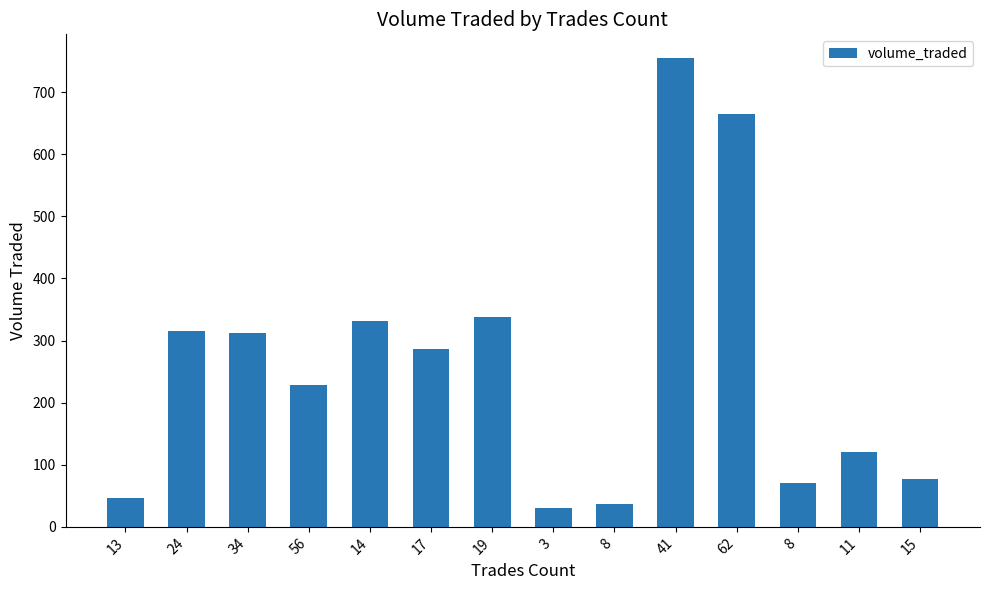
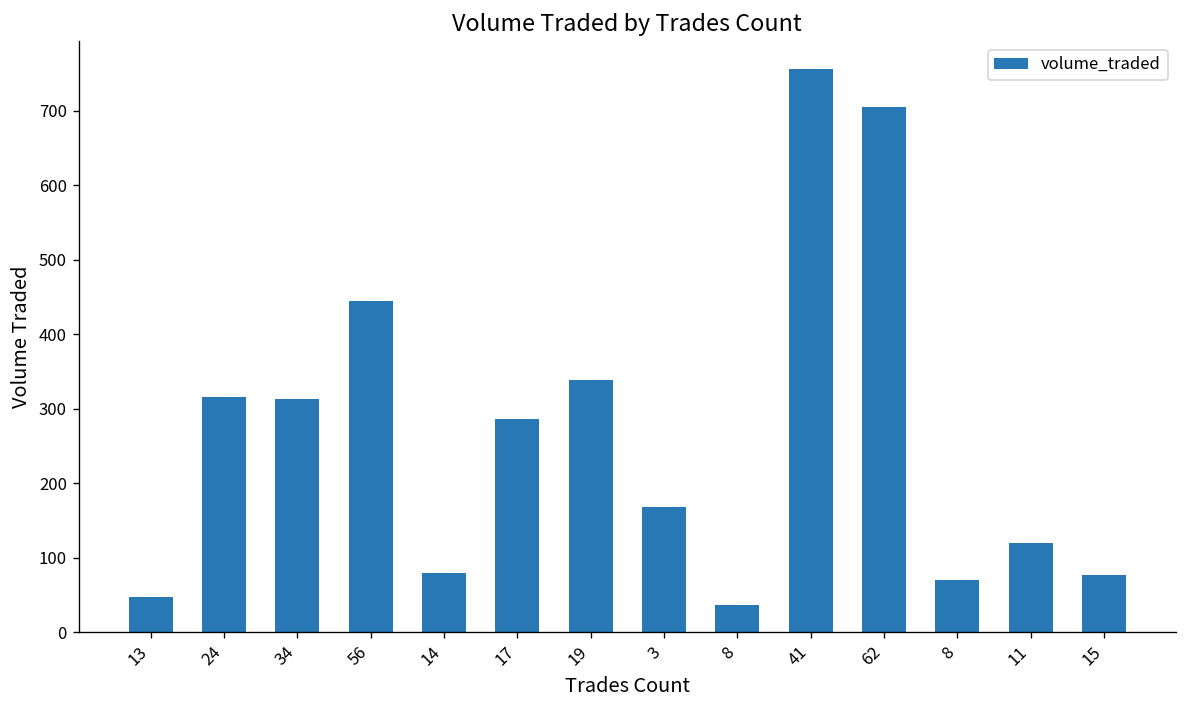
  {
    "13": 50,
    "24": 320,
    "34": 310,
-   "56": 230,
-   "14": 330,
+   "56": 440,
+   "14": 80,
    "17": 290,
    "19": 340,
-   "3": 30,
+   "3": 170,
    "41": 760,
-   "62": 670,
+   "62": 710,
    "11": 120,
    "15": 80
  }
